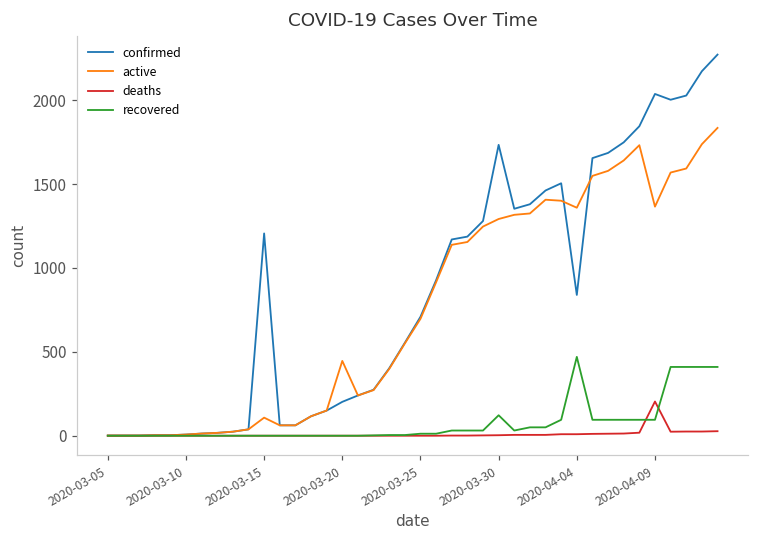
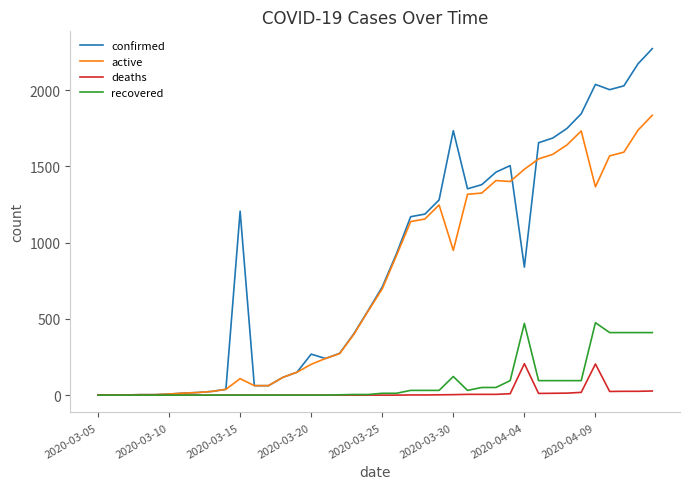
  {
    "confirmed": {
      "2020-03-15": 1210,
-     "2020-03-20": 200,
+     "2020-03-20": 270,
      "2020-03-30": 1730,
      "2020-04-04": 840,
      "2020-04-09": 2040
    },
    "active": {
      "2020-03-15": 110,
-     "2020-03-20": 450,
-     "2020-03-30": 1290,
-     "2020-04-04": 1360,
+     "2020-03-20": 200,
+     "2020-03-30": 950,
+     "2020-04-04": 1480,
      "2020-04-09": 1370
    },
    "deaths": {
      "2020-03-30": 0,
-     "2020-04-04": 10,
+     "2020-04-04": 210,
      "2020-04-09": 200
    },
    "recovered": {
      "2020-03-30": 120,
      "2020-04-04": 470,
-     "2020-04-09": 100
+     "2020-04-09": 480
    }
  }
